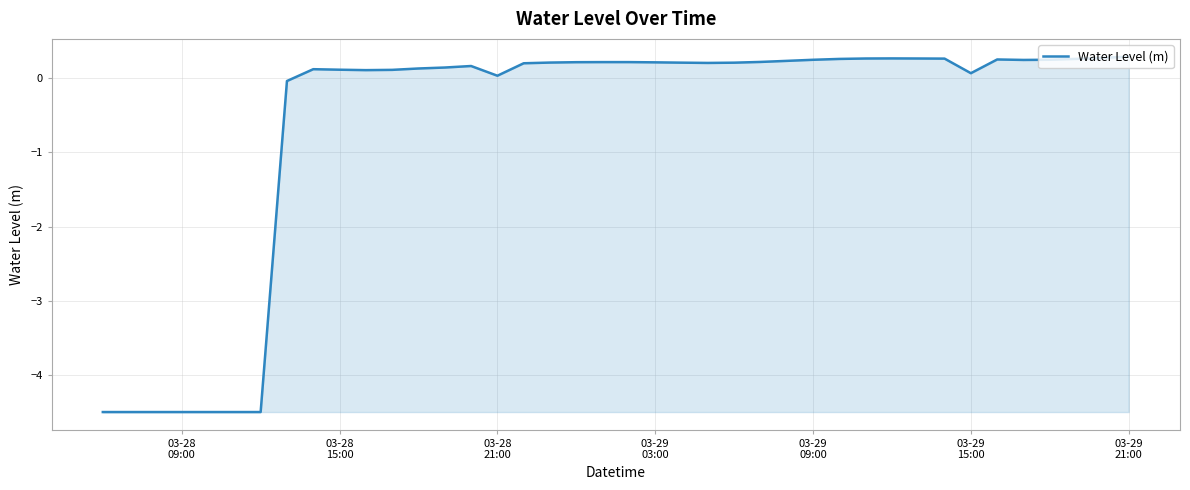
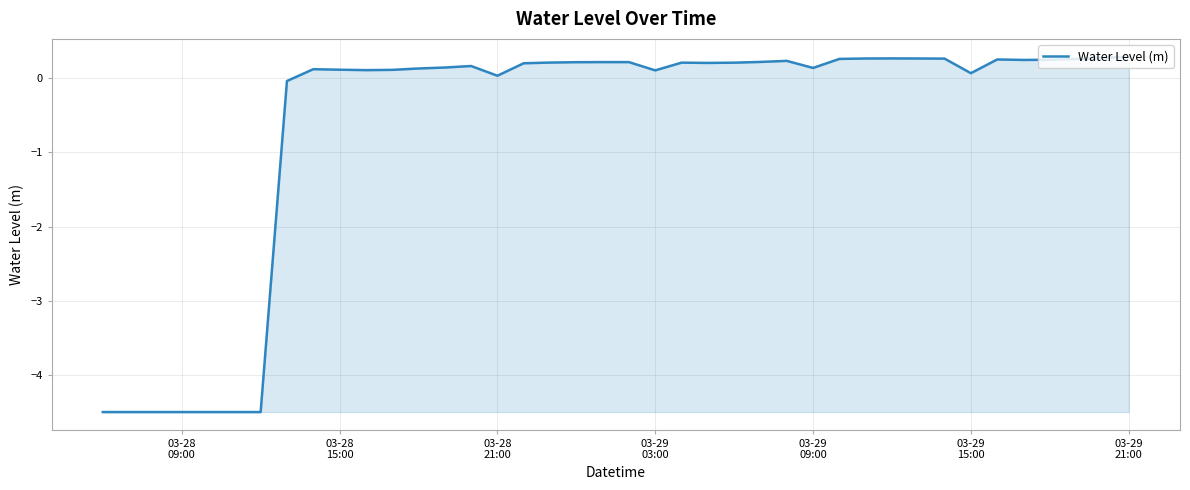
  {
    "03-28 09:00": -4.5,
    "03-28 15:00": 0.1,
    "03-28 21:00": 0.0,
-   "03-29 03:00": 0.2,
-   "03-29 09:00": 0.2,
+   "03-29 03:00": 0.1,
+   "03-29 09:00": 0.1,
    "03-29 15:00": 0.1
  }
